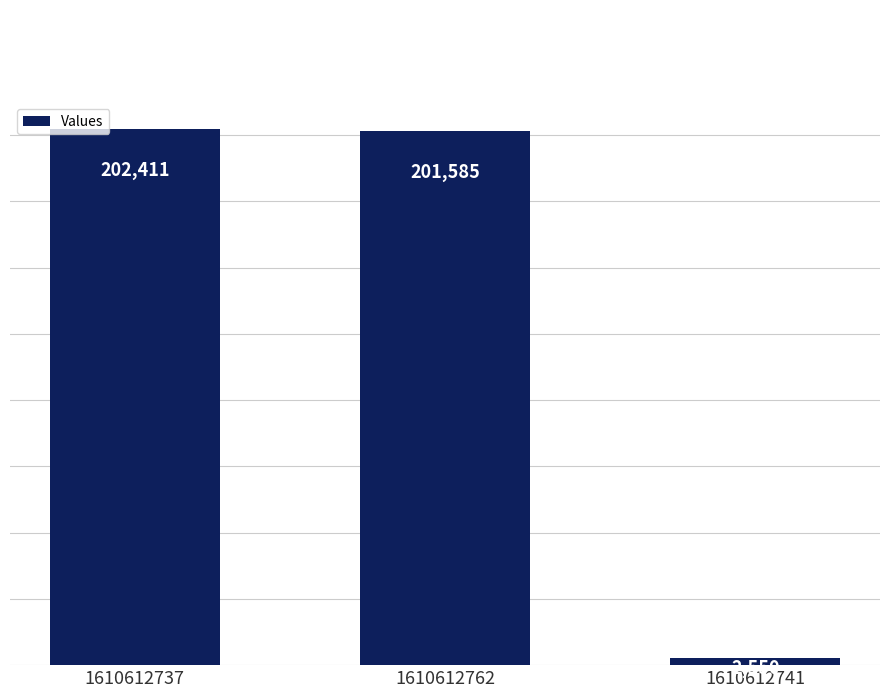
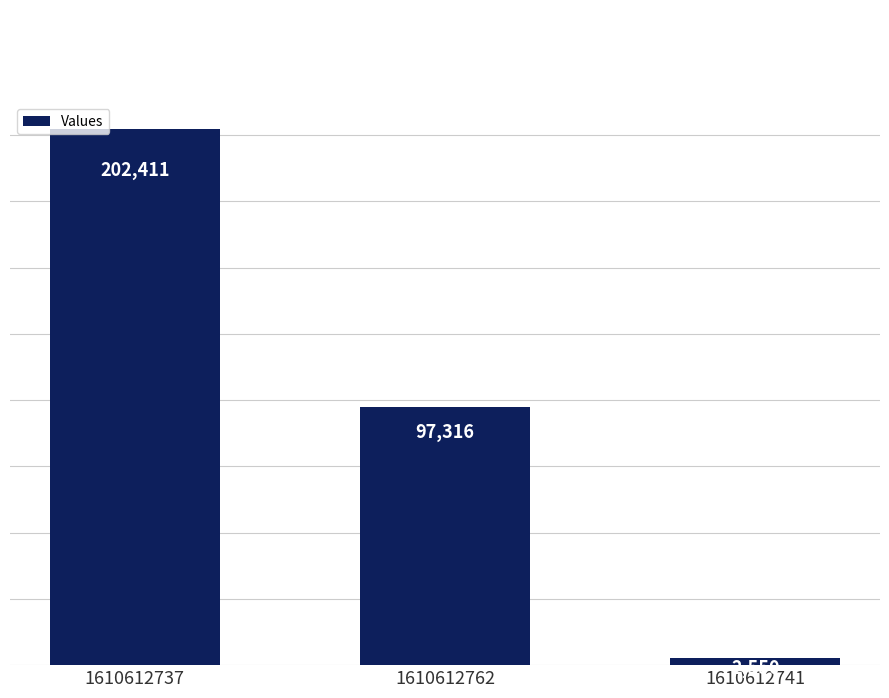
  {
    "1610612737": "202,411",
-   "1610612762": "201,585"
+   "1610612762": "97,316"
  }
